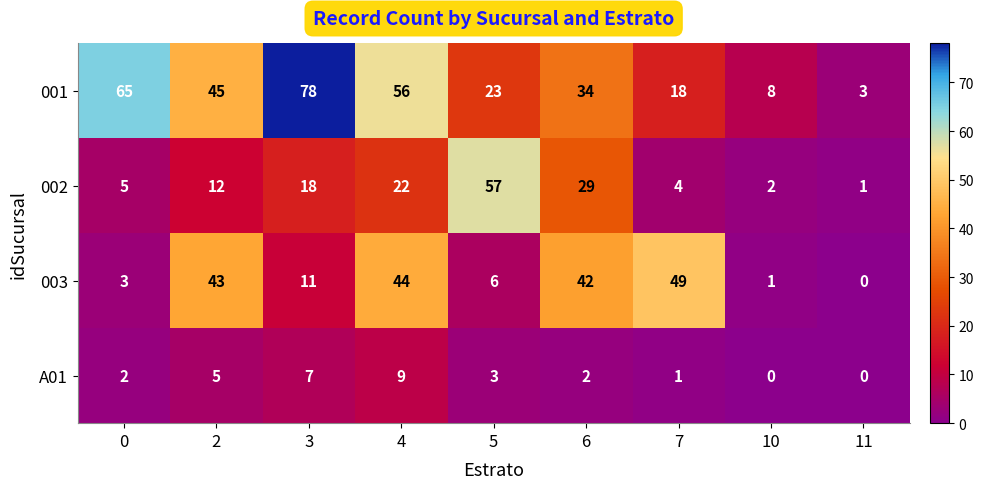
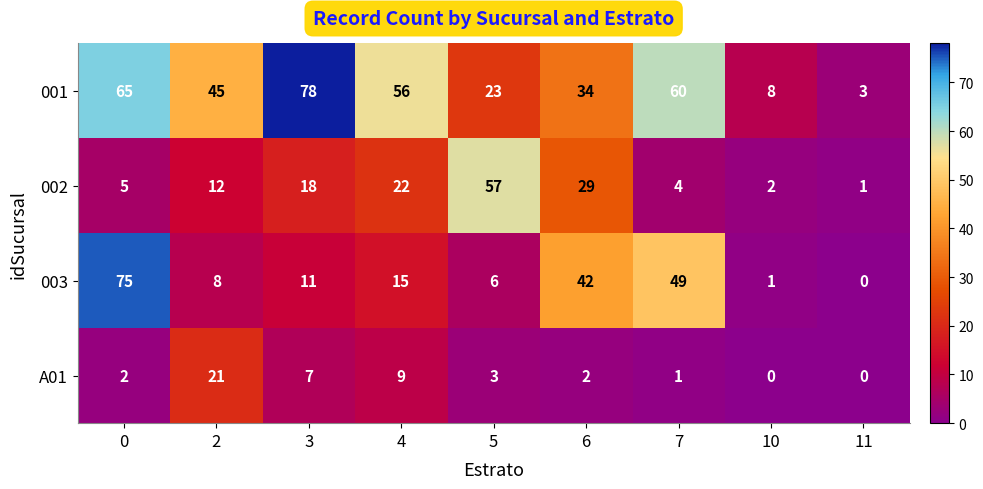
  {
    "001": {
      "0": 65,
      "2": 45,
      "3": 78,
      "4": 56,
      "5": 23,
      "6": 34,
-     "7": 18,
+     "7": 60,
      "10": 8,
      "11": 3
    },
    "002": {
      "0": 5,
      "2": 12,
      "3": 18,
      "4": 22,
      "5": 57,
      "6": 29,
      "7": 4,
      "10": 2,
      "11": 1
    },
    "003": {
-     "0": 3,
-     "2": 43,
+     "0": 75,
+     "2": 8,
      "3": 11,
-     "4": 44,
+     "4": 15,
      "5": 6,
      "6": 42,
      "7": 49,
      "10": 1,
      "11": 0
    },
    "A01": {
      "0": 2,
-     "2": 5,
+     "2": 21,
      "3": 7,
      "4": 9,
      "5": 3,
      "6": 2,
      "7": 1,
      "10": 0,
      "11": 0
    }
  }
